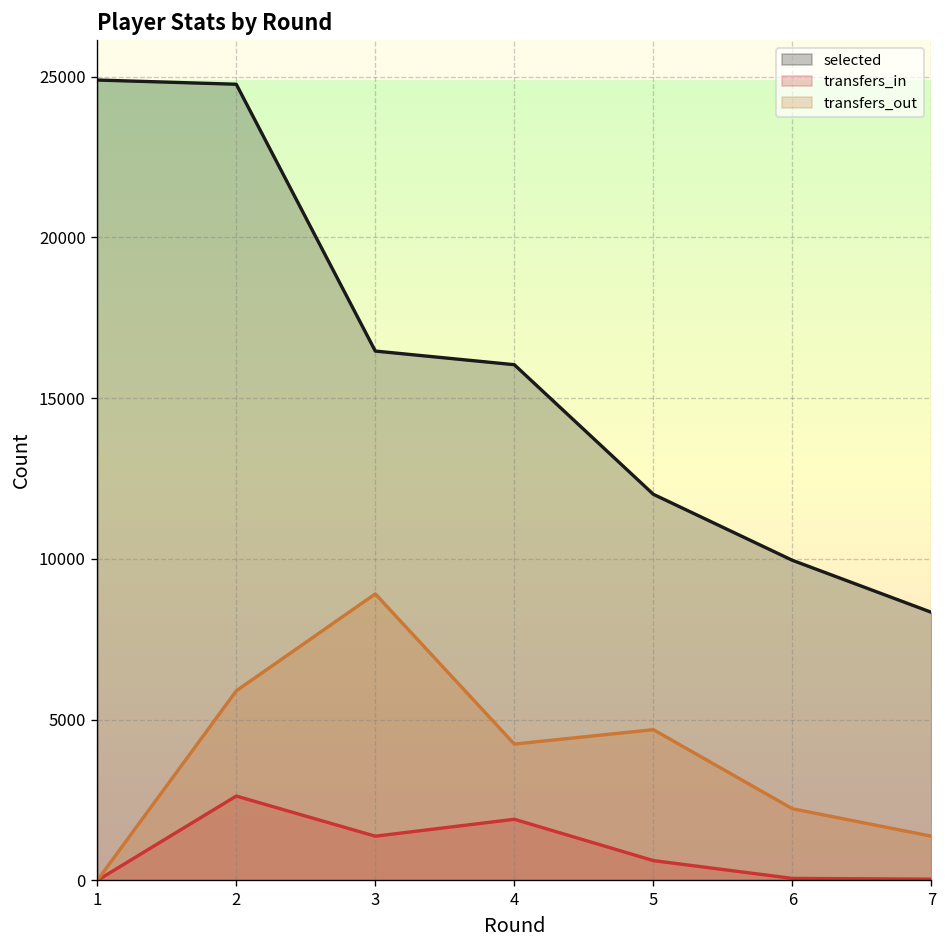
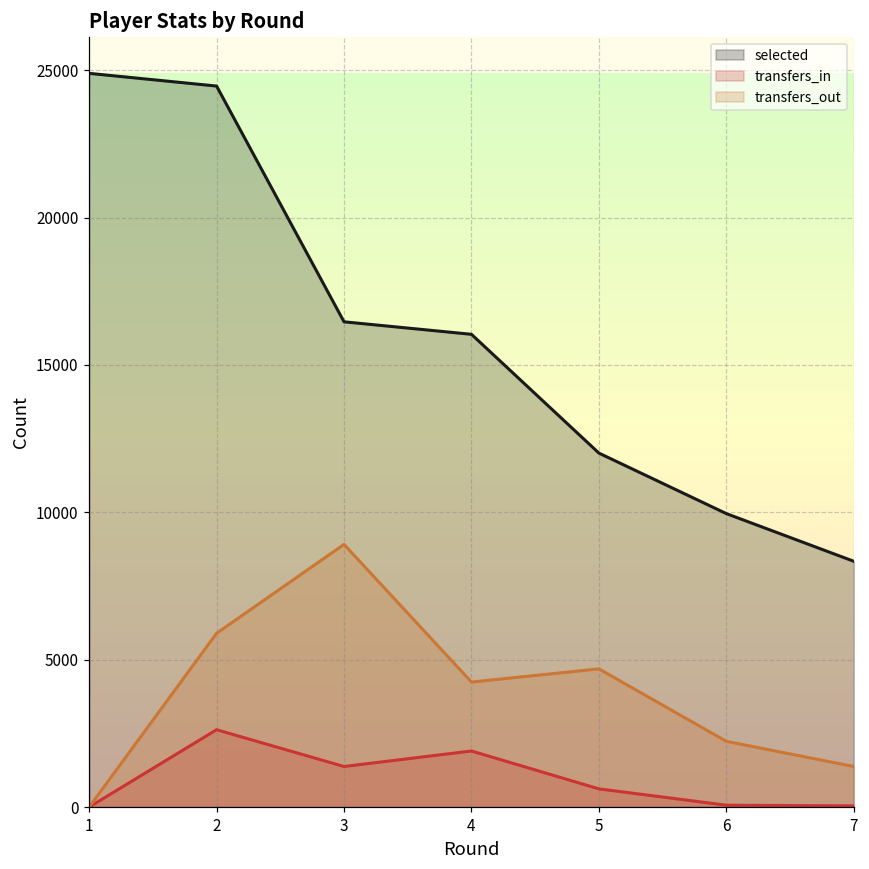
  {
    "selected": {
      "1": 24900,
-     "2": 24800,
+     "2": 24500,
      "3": 16500,
      "4": 16000,
      "5": 12000,
      "6": 10000,
      "7": 8300
    }
  }
